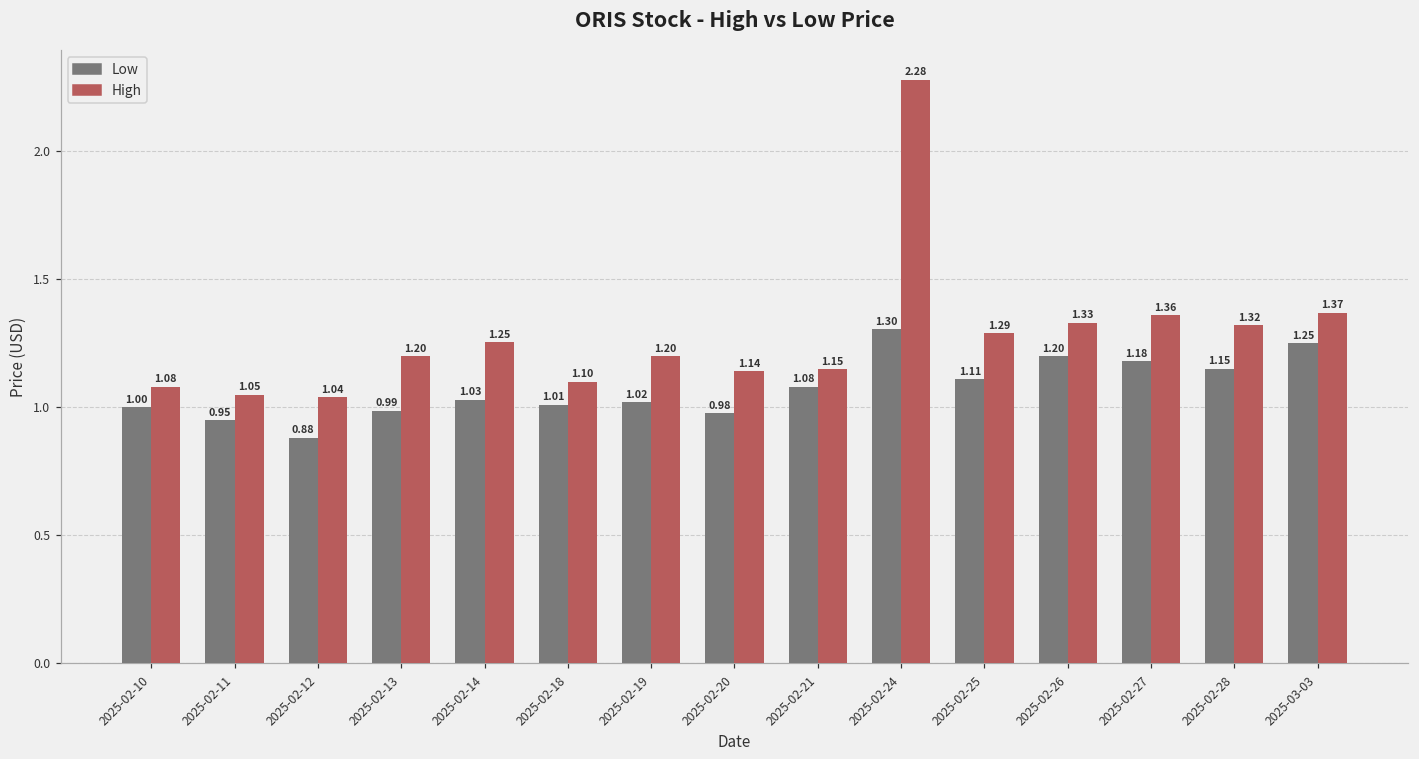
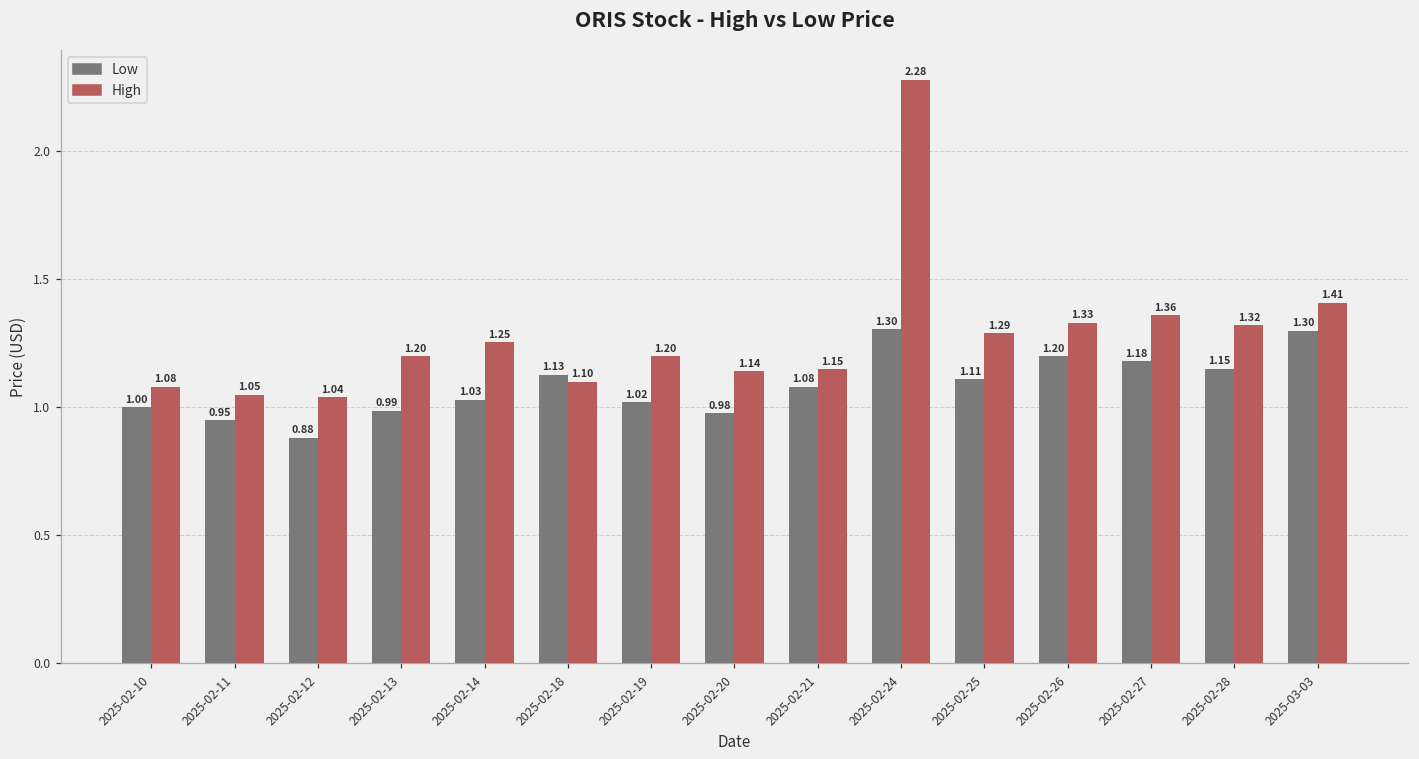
  {
    "Low": {
      "2025-02-10": 1.00,
      "2025-02-11": 0.95,
      "2025-02-12": 0.88,
      "2025-02-13": 0.99,
      "2025-02-14": 1.03,
-     "2025-02-18": 1.01,
+     "2025-02-18": 1.13,
      "2025-02-19": 1.02,
      "2025-02-20": 0.98,
      "2025-02-21": 1.08,
      "2025-02-24": 1.30,
      "2025-02-25": 1.11,
      "2025-02-26": 1.20,
      "2025-02-27": 1.18,
      "2025-02-28": 1.15,
-     "2025-03-03": 1.25
+     "2025-03-03": 1.30
    },
    "High": {
      "2025-02-10": 1.08,
      "2025-02-11": 1.05,
      "2025-02-12": 1.04,
      "2025-02-13": 1.20,
      "2025-02-14": 1.25,
      "2025-02-18": 1.10,
      "2025-02-19": 1.20,
      "2025-02-20": 1.14,
      "2025-02-21": 1.15,
      "2025-02-24": 2.28,
      "2025-02-25": 1.29,
      "2025-02-26": 1.33,
      "2025-02-27": 1.36,
      "2025-02-28": 1.32,
-     "2025-03-03": 1.37
+     "2025-03-03": 1.41
    }
  }
